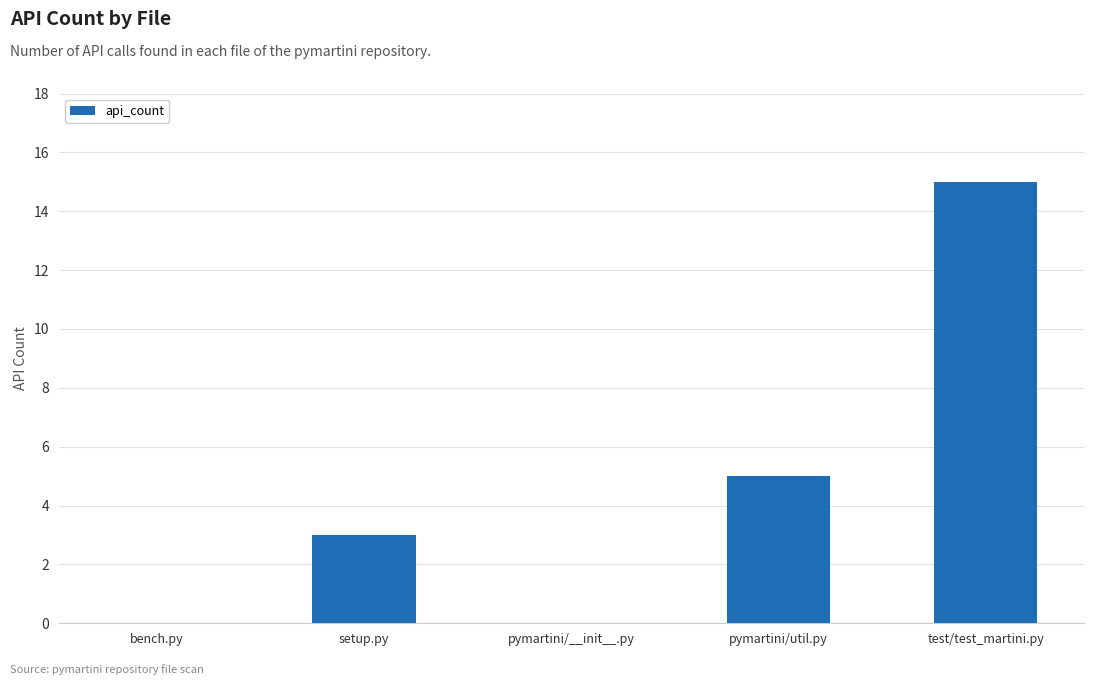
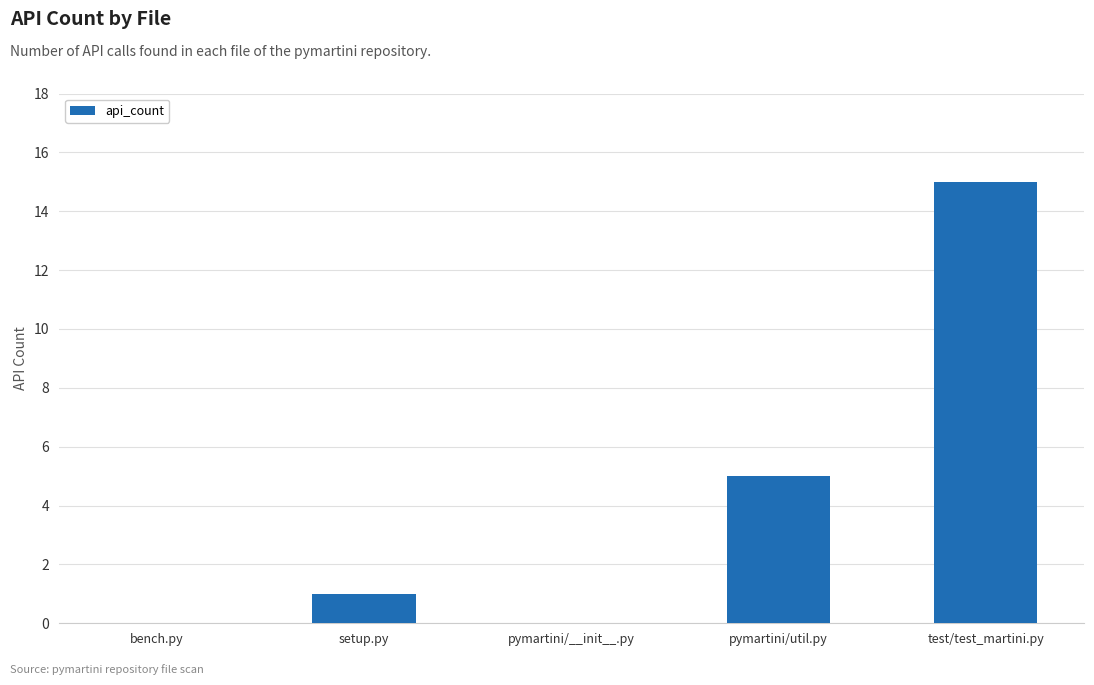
  {
    "bench.py": 0,
-   "setup.py": 3,
+   "setup.py": 1,
    "pymartini/__init__.py": 0,
    "pymartini/util.py": 5,
    "test/test_martini.py": 15
  }
